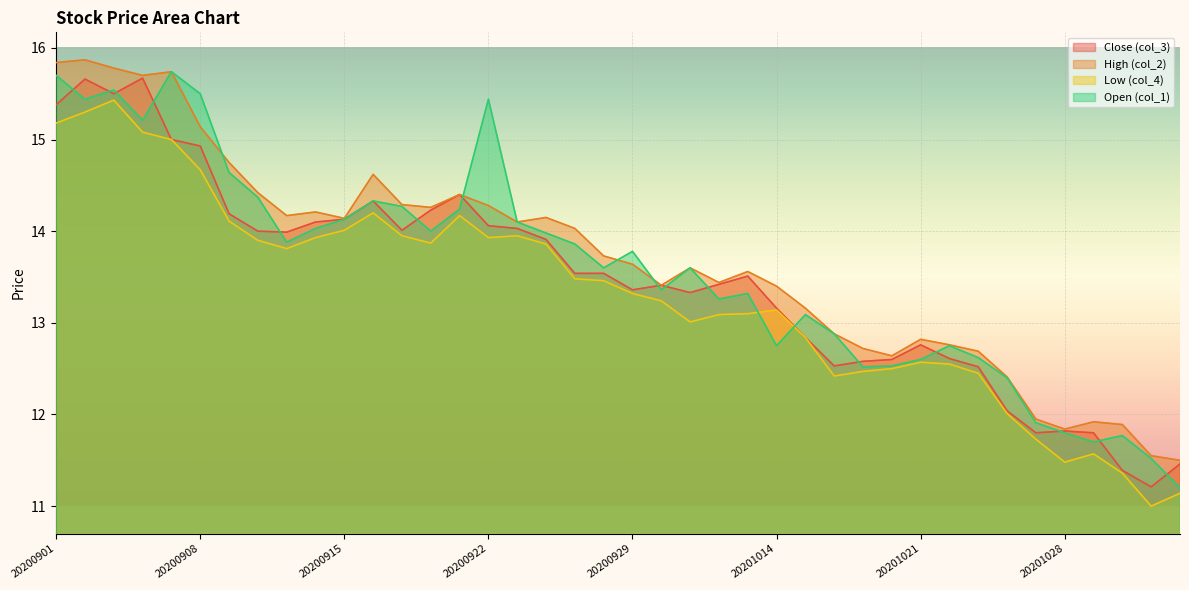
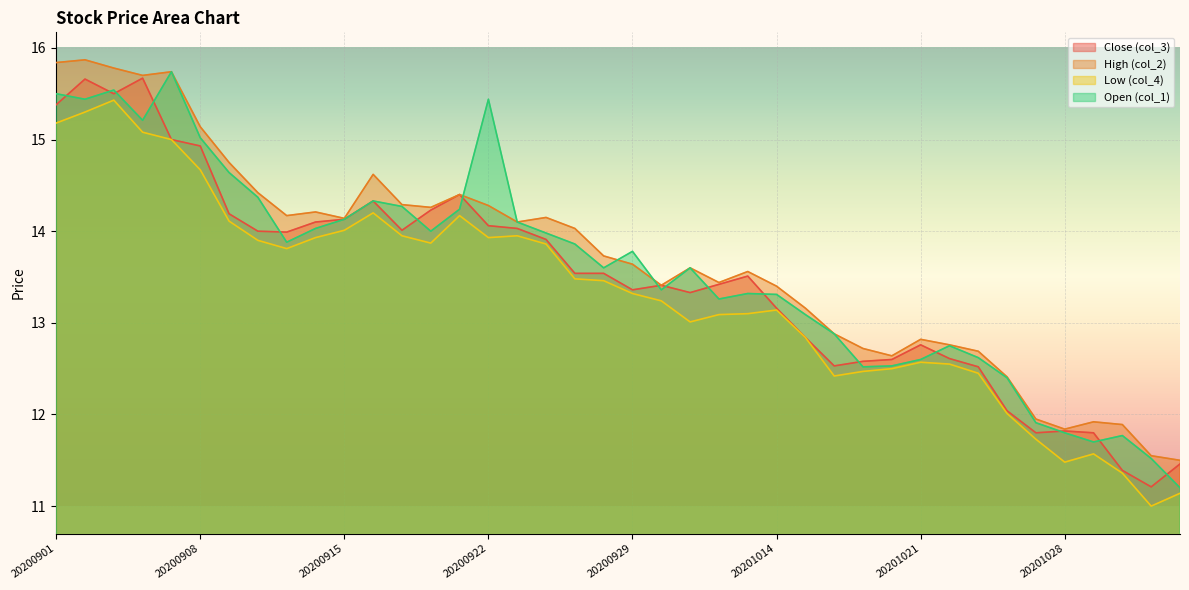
  {
    "Open (col_1)": {
-     "20200901": 15.7,
-     "20200908": 15.5,
+     "20200901": 15.5,
+     "20200908": 15.0,
      "20200922": 15.4,
      "20200929": 13.8,
-     "20201014": 12.8,
+     "20201014": 13.3,
      "20201021": 12.6
    }
  }
